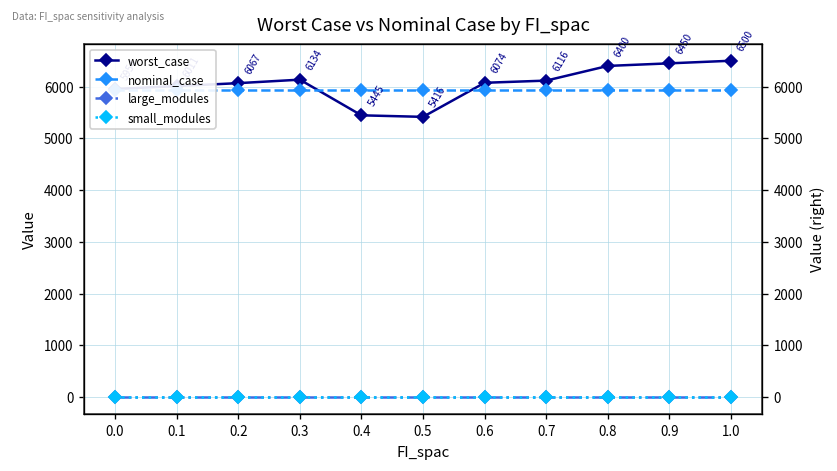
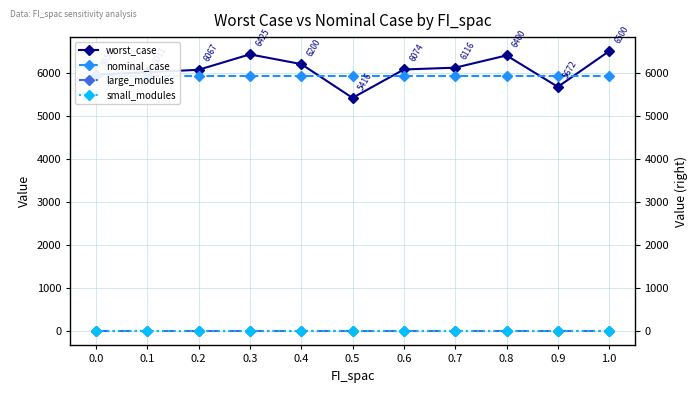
  {
    "worst_case": {
      "0.2": 6067,
-     "0.3": 6134,
-     "0.4": 5445,
+     "0.3": 6425,
+     "0.4": 6200,
      "0.5": 5416,
      "0.6": 6074,
      "0.7": 6116,
      "0.8": 6400,
-     "0.9": 6450,
+     "0.9": 5672,
      "1.0": 6500
    }
  }
